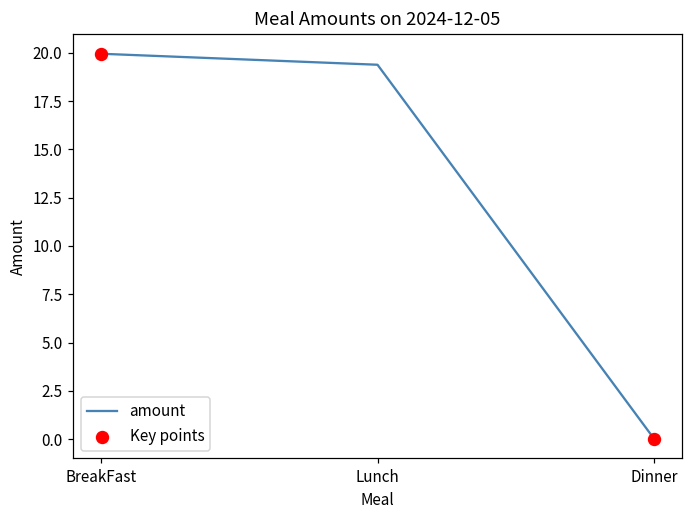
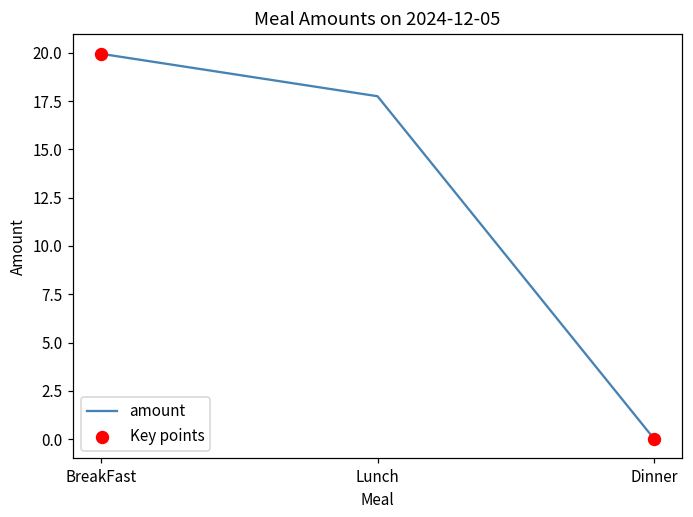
  {
    "amount": {
-     "Lunch": 19.4
+     "Lunch": 17.8
    }
  }
